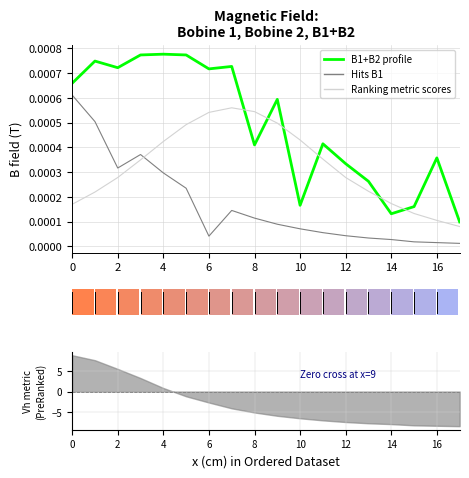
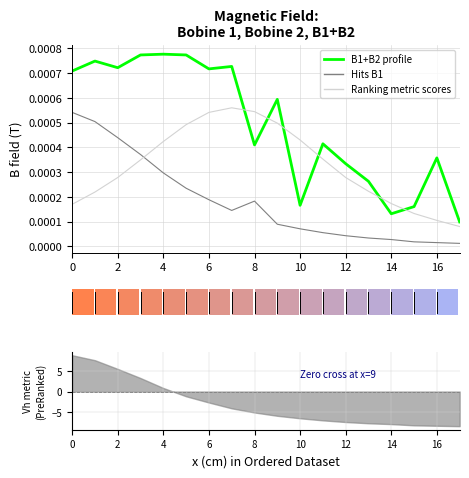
  {
    "Magnetic Field: Bobine 1, Bobine 2, B1+B2": {
      "B1+B2 profile": {
-       "0": 0.00066,
+       "0": 0.00071,
        "2": 0.00072,
        "4": 0.00078,
        "6": 0.00072,
        "8": 0.00041,
        "10": 0.00017,
        "12": 0.00033,
        "14": 0.00013,
        "16": 0.00036
      },
      "Hits B1": {
-       "0": 0.00061,
-       "2": 0.00032,
+       "0": 0.00054,
+       "2": 0.00044,
        "4": 0.00030,
-       "6": 0.00004,
-       "8": 0.00011,
+       "6": 0.00019,
+       "8": 0.00018,
        "10": 0.00007,
        "12": 0.00004,
        "14": 0.00003,
        "16": 0.00002
      }
    }
  }
